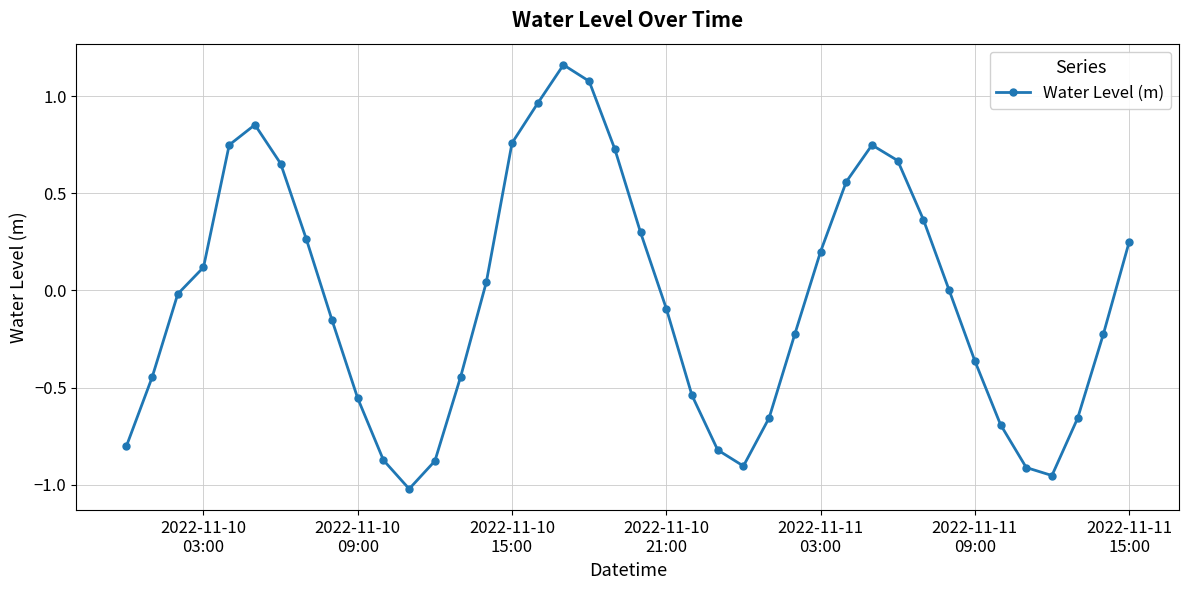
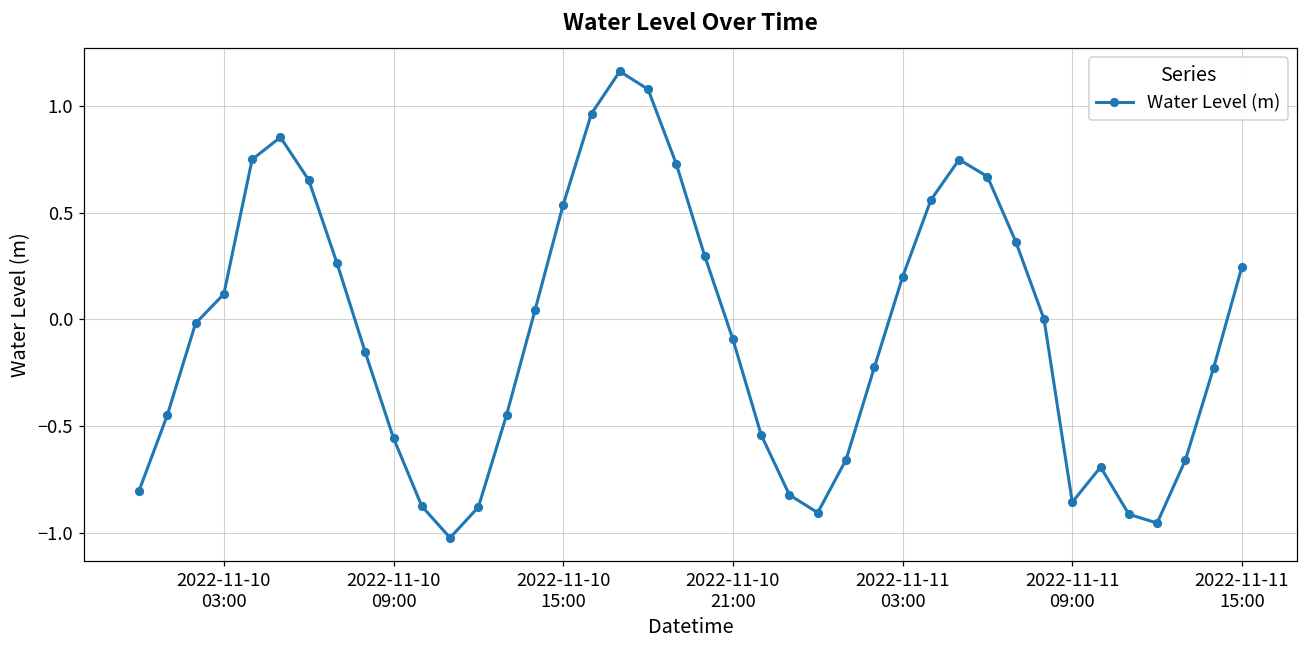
  {
    "2022-11-10 03:00": 0.12,
    "2022-11-10 09:00": -0.56,
-   "2022-11-10 15:00": 0.76,
+   "2022-11-10 15:00": 0.54,
    "2022-11-10 21:00": -0.09,
    "2022-11-11 03:00": 0.20,
-   "2022-11-11 09:00": -0.36,
+   "2022-11-11 09:00": -0.85,
    "2022-11-11 15:00": 0.25
  }
